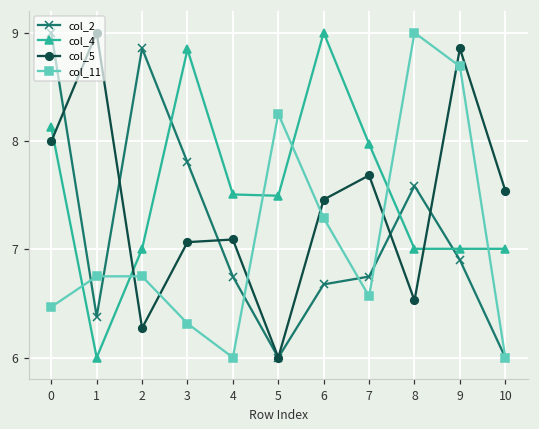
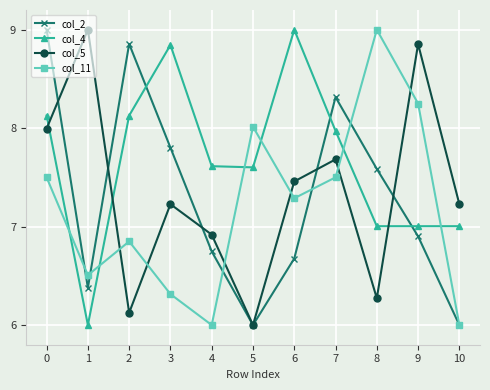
  {
    "col_2": {
      "1": 6.4,
      "2": 8.9,
      "3": 7.8,
      "4": 6.7,
      "6": 6.7,
-     "7": 6.7,
+     "7": 8.3,
      "8": 7.6,
      "9": 6.9
    },
    "col_4": {
      "0": 8.1,
      "1": 6.0,
-     "2": 7.0,
+     "2": 8.1,
      "3": 8.8,
-     "4": 7.5,
-     "5": 7.5,
+     "4": 7.6,
+     "5": 7.6,
      "6": 9.0,
      "7": 8.0,
      "8": 7.0,
      "9": 7.0,
      "10": 7.0
    },
    "col_5": {
      "0": 8.0,
-     "2": 6.3,
-     "3": 7.1,
-     "4": 7.1,
+     "2": 6.1,
+     "3": 7.2,
+     "4": 6.9,
      "6": 7.5,
      "7": 7.7,
-     "8": 6.5,
+     "8": 6.3,
      "9": 8.9,
-     "10": 7.5
+     "10": 7.2
    },
    "col_11": {
-     "0": 6.5,
-     "1": 6.7,
-     "2": 6.7,
+     "0": 7.5,
+     "1": 6.5,
+     "2": 6.8,
      "3": 6.3,
      "4": 6.0,
-     "5": 8.2,
+     "5": 8.0,
      "6": 7.3,
-     "7": 6.6,
+     "7": 7.5,
      "8": 9.0,
-     "9": 8.7
+     "9": 8.2
    }
  }
